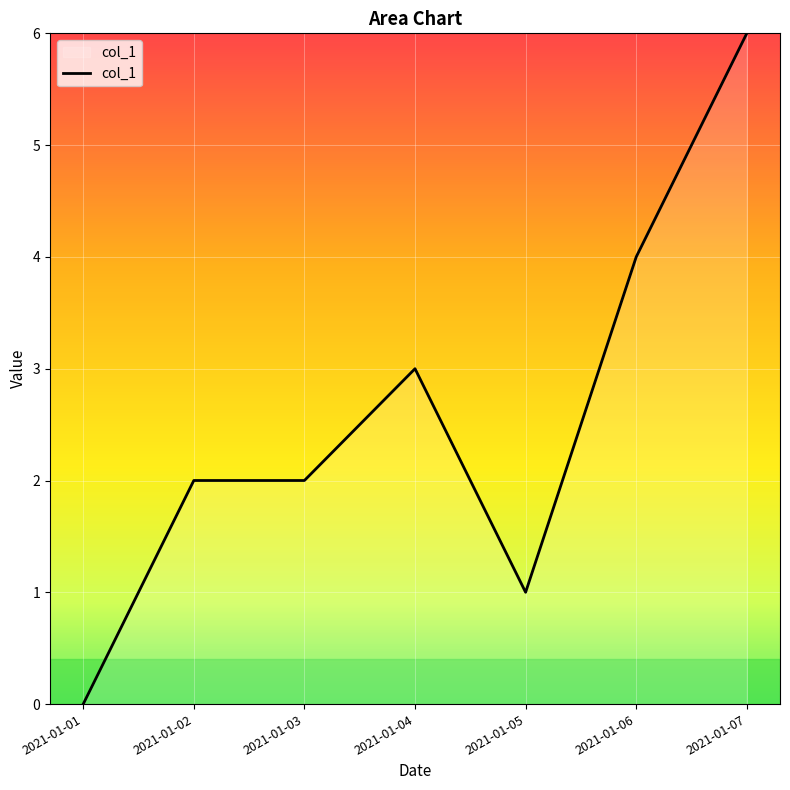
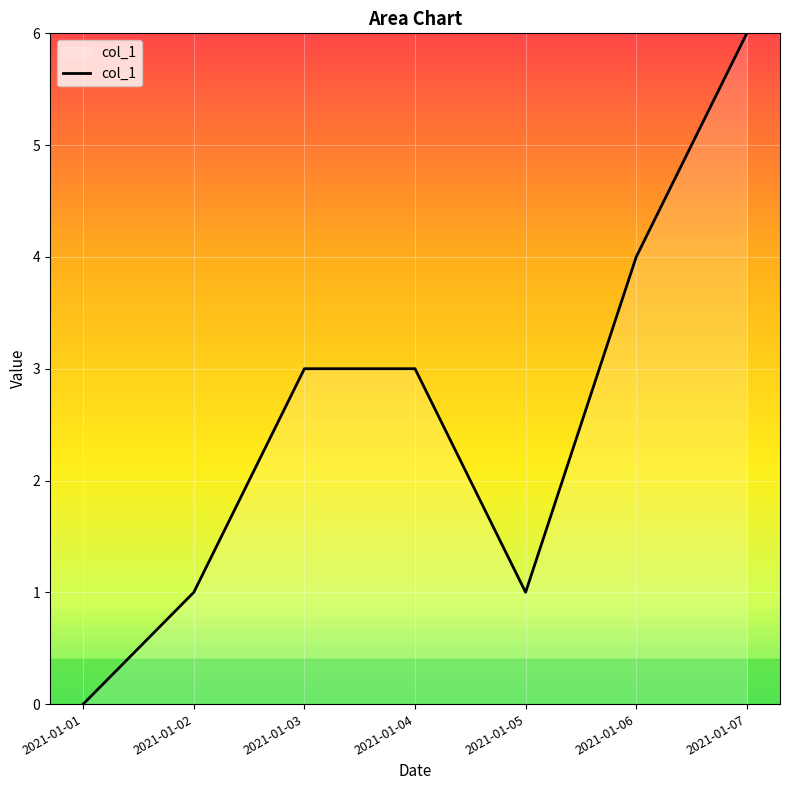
  {
-   "2021-01-02": 2,
-   "2021-01-03": 2,
+   "2021-01-02": 1,
+   "2021-01-03": 3,
    "2021-01-04": 3,
    "2021-01-05": 1,
    "2021-01-06": 4,
    "2021-01-07": 6
  }
